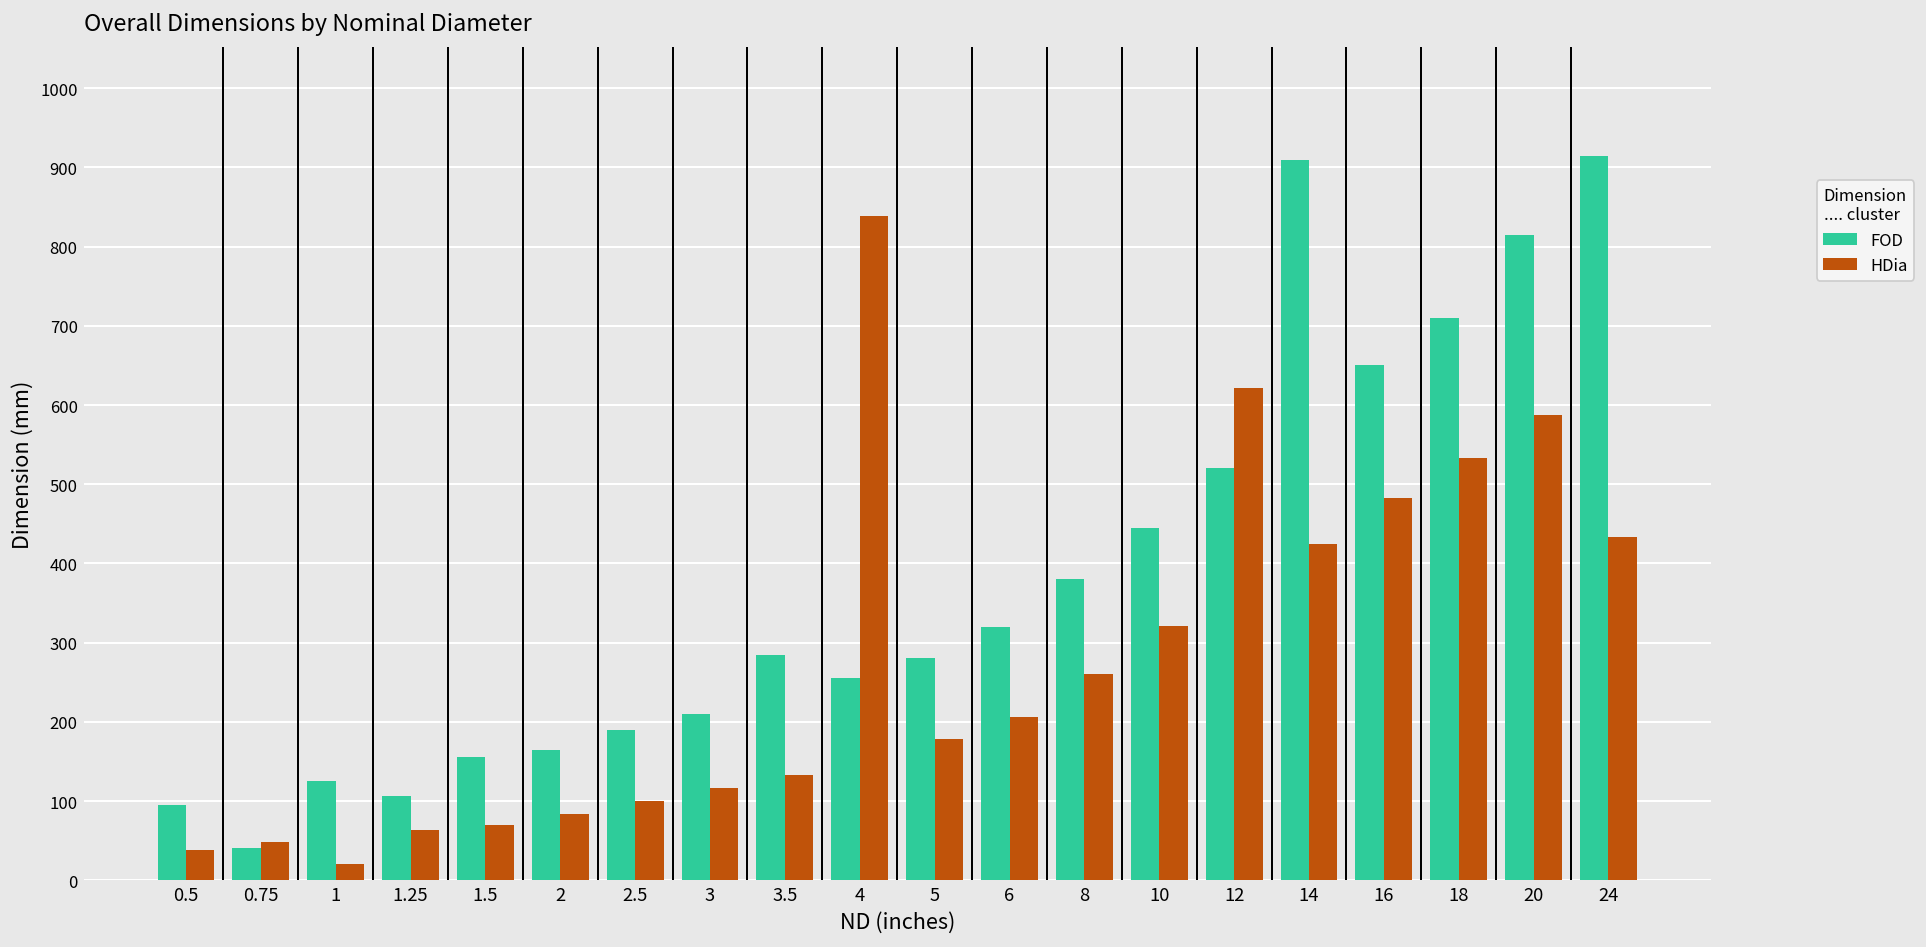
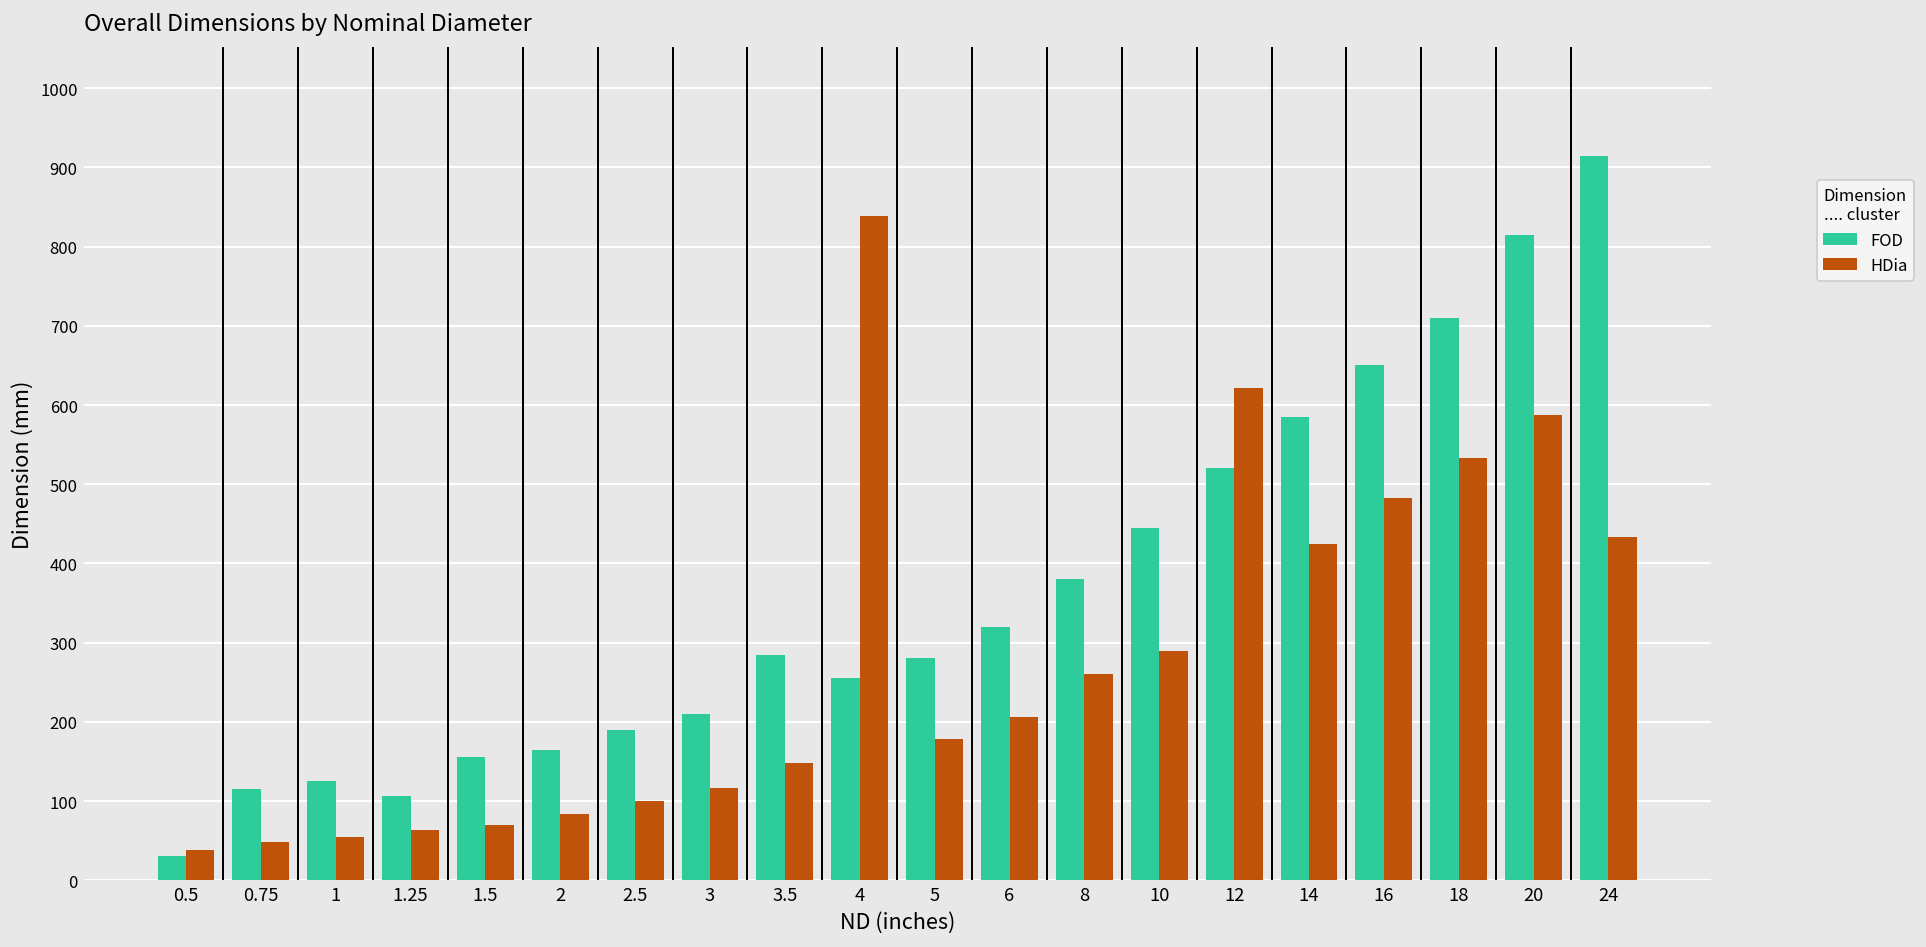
  {
    "FOD": {
-     "0.5": 100,
-     "0.75": 40,
+     "0.5": 30,
+     "0.75": 120,
      "1": 130,
      "1.25": 110,
      "1.5": 160,
      "2": 170,
      "2.5": 190,
      "3": 210,
      "3.5": 290,
      "4": 260,
      "5": 280,
      "6": 320,
      "8": 380,
      "10": 450,
      "12": 520,
-     "14": 910,
+     "14": 590,
      "16": 650,
      "18": 710,
      "20": 820,
      "24": 920
    },
    "HDia": {
      "0.5": 40,
      "0.75": 50,
-     "1": 20,
+     "1": 50,
      "1.25": 60,
      "1.5": 70,
      "2": 80,
      "2.5": 100,
      "3": 120,
-     "3.5": 130,
+     "3.5": 150,
      "4": 840,
      "5": 180,
      "6": 210,
      "8": 260,
-     "10": 320,
+     "10": 290,
      "12": 620,
      "14": 430,
      "16": 480,
      "18": 530,
      "20": 590,
      "24": 430
    }
  }
